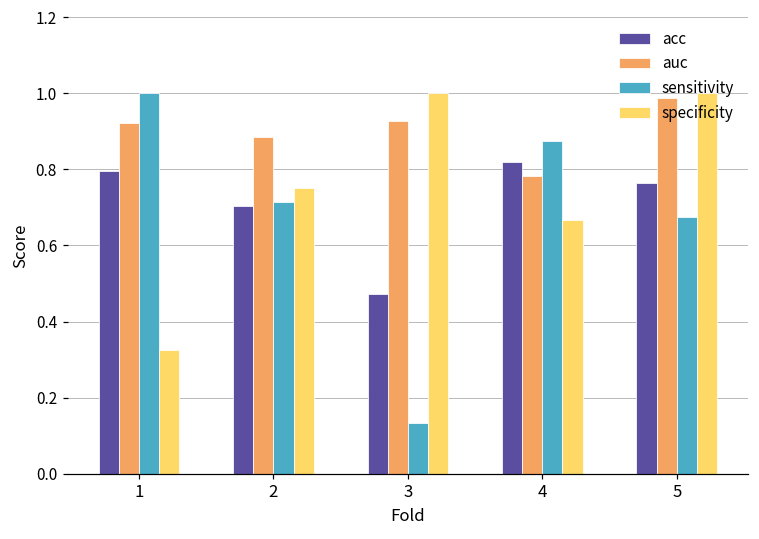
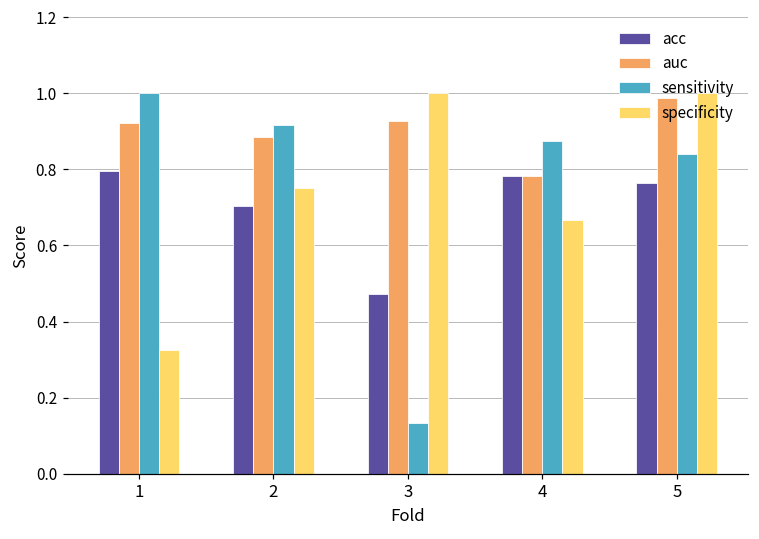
  {
    "acc": {
      "1": 0.80,
      "2": 0.70,
      "3": 0.47,
-     "4": 0.82,
+     "4": 0.78,
      "5": 0.76
    },
    "sensitivity": {
      "1": 1.00,
-     "2": 0.71,
+     "2": 0.92,
      "3": 0.13,
      "4": 0.88,
-     "5": 0.68
+     "5": 0.84
    }
  }
